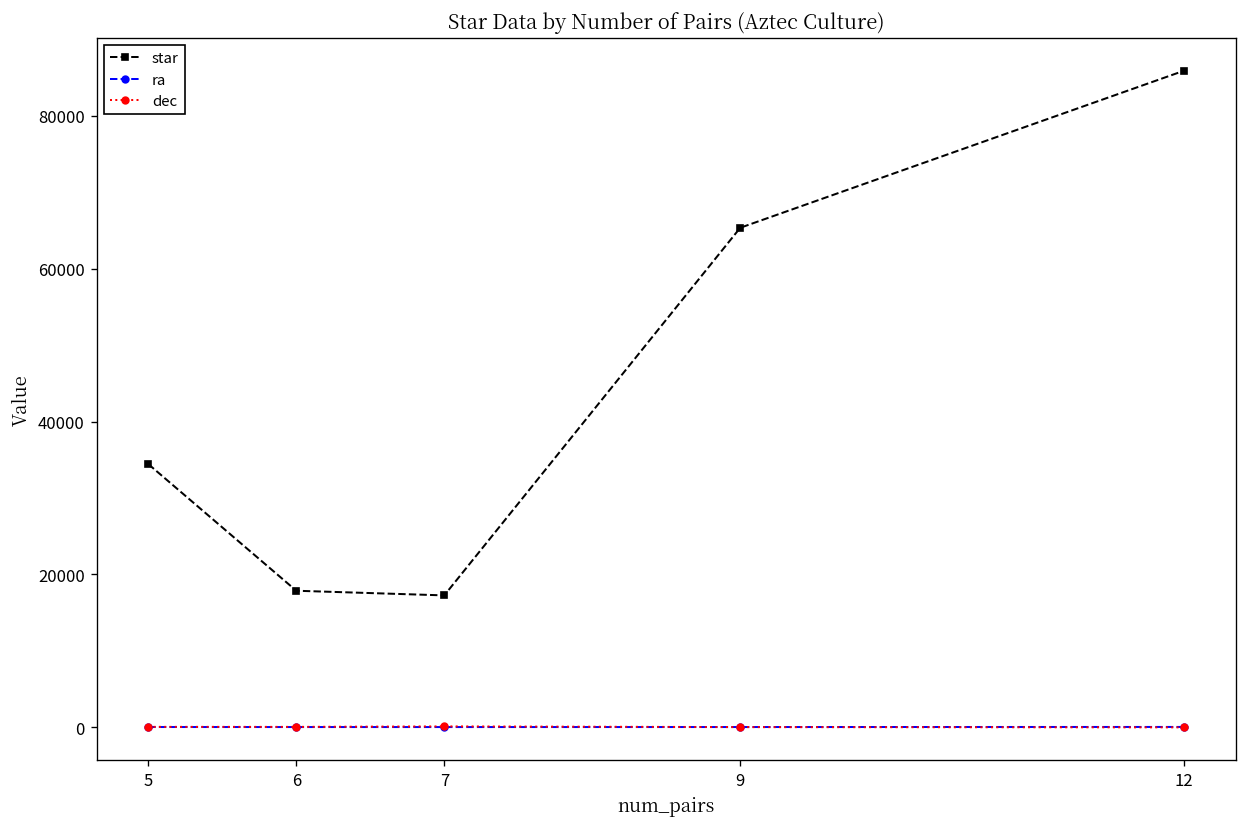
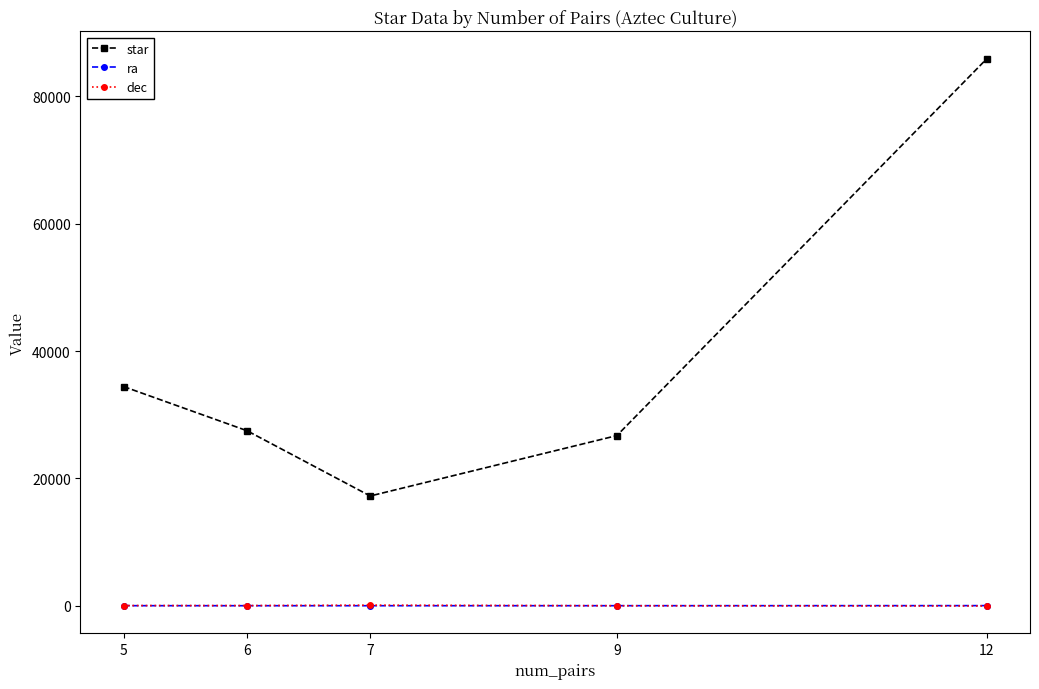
  {
    "star": {
      "5": 34000,
-     "6": 18000,
+     "6": 27000,
      "7": 17000,
-     "9": 65000,
+     "9": 27000,
      "12": 86000
    }
  }
